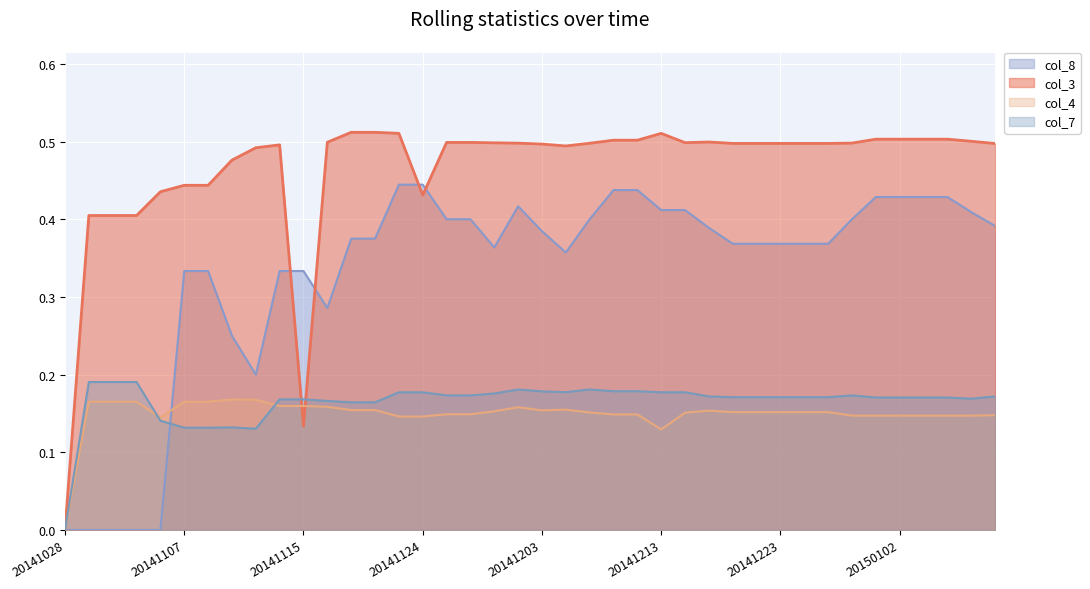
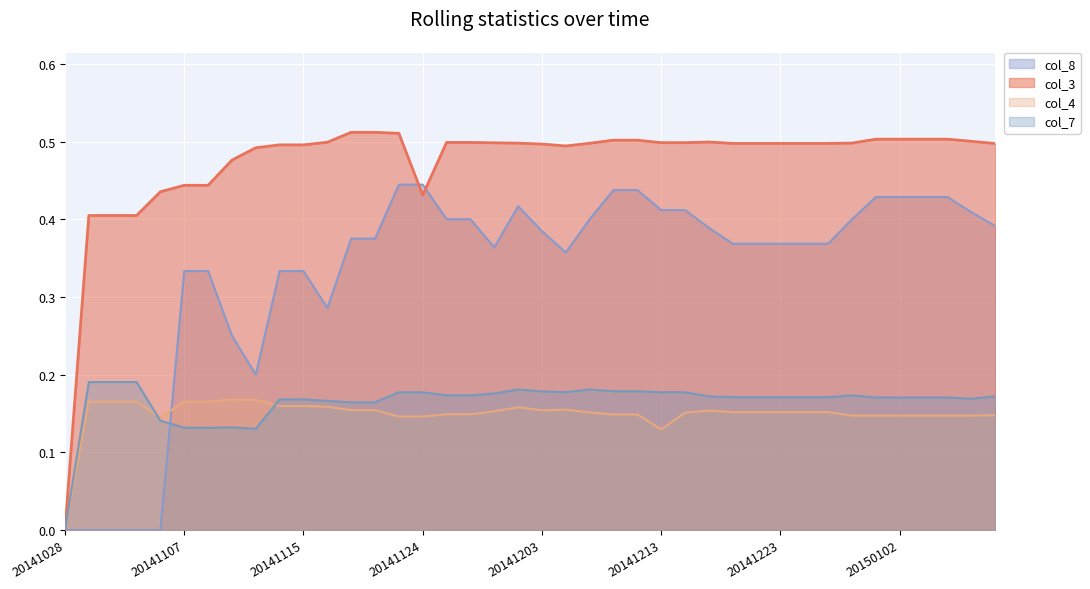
  {
    "col_3": {
      "20141107": 0.44,
-     "20141115": 0.13,
+     "20141115": 0.50,
      "20141124": 0.43,
      "20141203": 0.50,
-     "20141213": 0.51,
+     "20141213": 0.50,
      "20141223": 0.50,
      "20150102": 0.50
    },
    "col_4": {
      "20141107": 0.17,
      "20141115": 0.16,
      "20141124": 0.15,
      "20141203": 0.15,
      "20141213": 0.13,
      "20141223": 0.15,
      "20150102": 0.15
    }
  }
